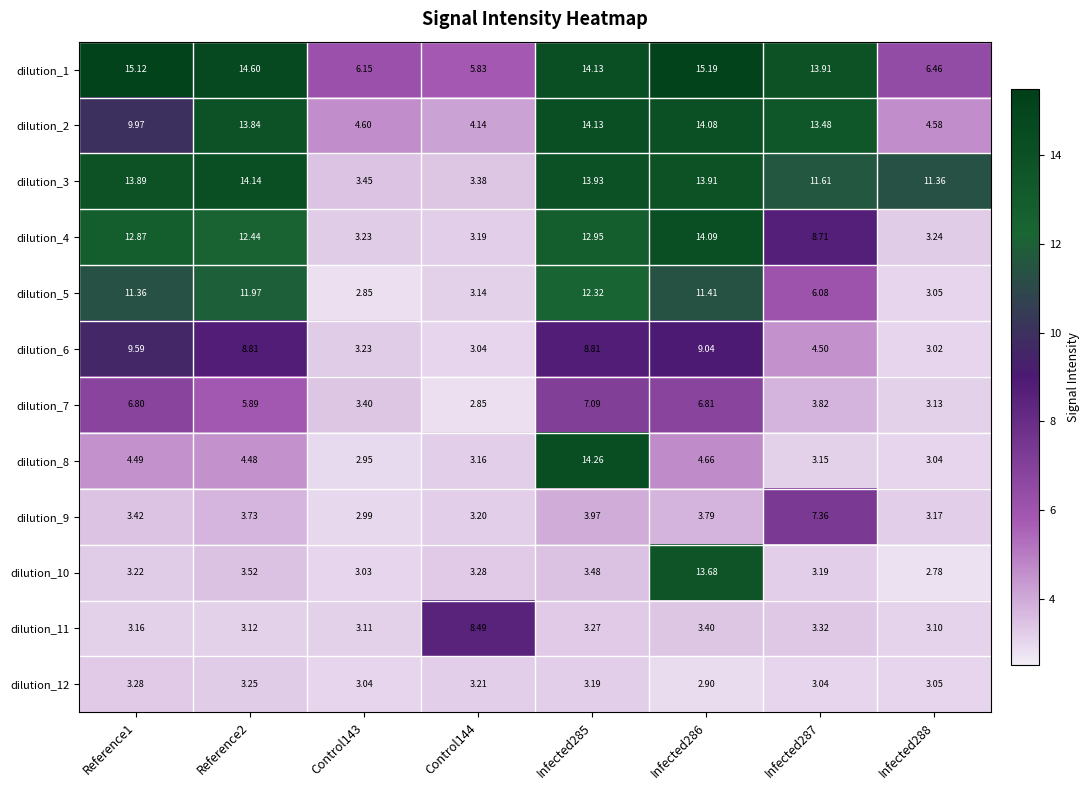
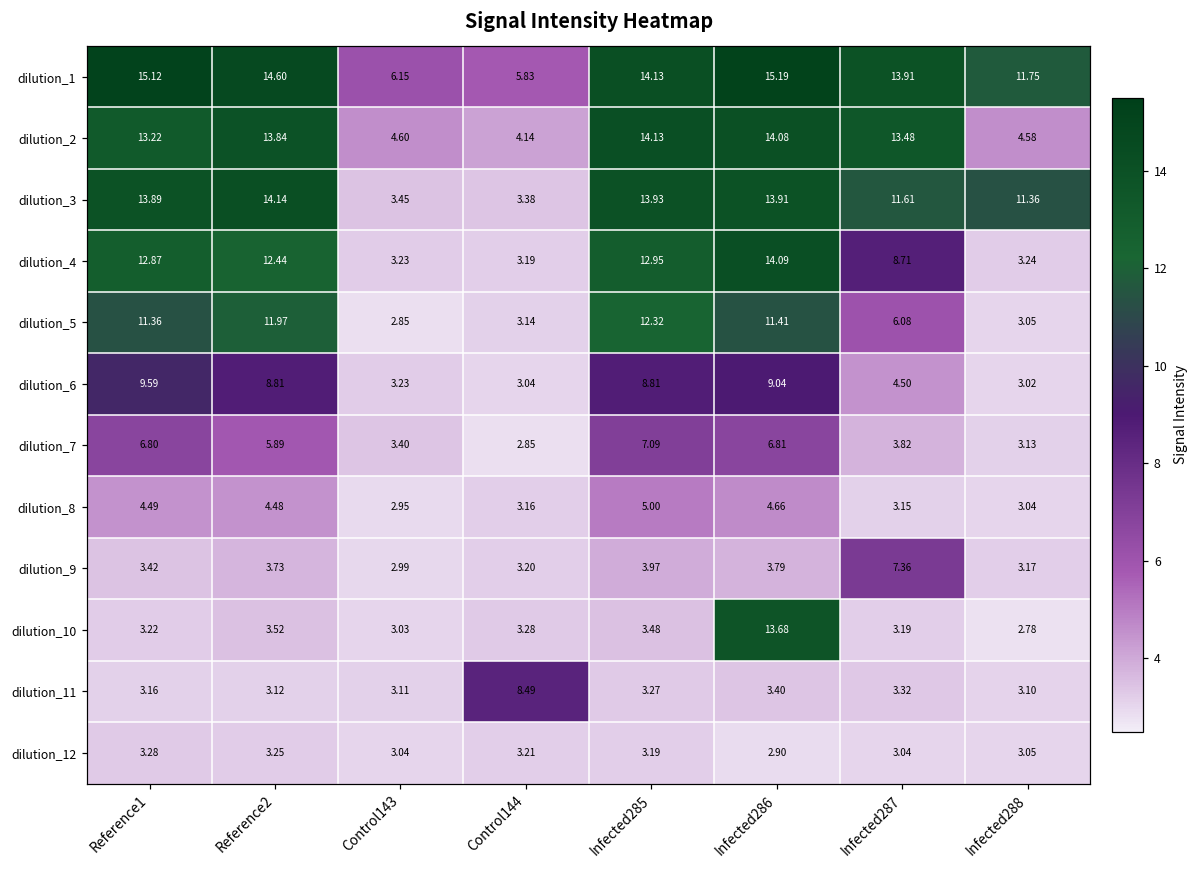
  {
    "dilution_1": {
      "Reference1": 15.12,
      "Reference2": 14.60,
      "Control143": 6.15,
      "Control144": 5.83,
      "Infected285": 14.13,
      "Infected286": 15.19,
      "Infected287": 13.91,
-     "Infected288": 6.46
+     "Infected288": 11.75
    },
    "dilution_2": {
-     "Reference1": 9.97,
+     "Reference1": 13.22,
      "Reference2": 13.84,
      "Control143": 4.60,
      "Control144": 4.14,
      "Infected285": 14.13,
      "Infected286": 14.08,
      "Infected287": 13.48,
      "Infected288": 4.58
    },
    "dilution_3": {
      "Reference1": 13.89,
      "Reference2": 14.14,
      "Control143": 3.45,
      "Control144": 3.38,
      "Infected285": 13.93,
      "Infected286": 13.91,
      "Infected287": 11.61,
      "Infected288": 11.36
    },
    "dilution_4": {
      "Reference1": 12.87,
      "Reference2": 12.44,
      "Control143": 3.23,
      "Control144": 3.19,
      "Infected285": 12.95,
      "Infected286": 14.09,
      "Infected287": 8.71,
      "Infected288": 3.24
    },
    "dilution_5": {
      "Reference1": 11.36,
      "Reference2": 11.97,
      "Control143": 2.85,
      "Control144": 3.14,
      "Infected285": 12.32,
      "Infected286": 11.41,
      "Infected287": 6.08,
      "Infected288": 3.05
    },
    "dilution_6": {
      "Reference1": 9.59,
      "Reference2": 8.81,
      "Control143": 3.23,
      "Control144": 3.04,
      "Infected285": 8.81,
      "Infected286": 9.04,
      "Infected287": 4.50,
      "Infected288": 3.02
    },
    "dilution_7": {
      "Reference1": 6.80,
      "Reference2": 5.89,
      "Control143": 3.40,
      "Control144": 2.85,
      "Infected285": 7.09,
      "Infected286": 6.81,
      "Infected287": 3.82,
      "Infected288": 3.13
    },
    "dilution_8": {
      "Reference1": 4.49,
      "Reference2": 4.48,
      "Control143": 2.95,
      "Control144": 3.16,
-     "Infected285": 14.26,
+     "Infected285": 5.00,
      "Infected286": 4.66,
      "Infected287": 3.15,
      "Infected288": 3.04
    },
    "dilution_9": {
      "Reference1": 3.42,
      "Reference2": 3.73,
      "Control143": 2.99,
      "Control144": 3.20,
      "Infected285": 3.97,
      "Infected286": 3.79,
      "Infected287": 7.36,
      "Infected288": 3.17
    },
    "dilution_10": {
      "Reference1": 3.22,
      "Reference2": 3.52,
      "Control143": 3.03,
      "Control144": 3.28,
      "Infected285": 3.48,
      "Infected286": 13.68,
      "Infected287": 3.19,
      "Infected288": 2.78
    },
    "dilution_11": {
      "Reference1": 3.16,
      "Reference2": 3.12,
      "Control143": 3.11,
      "Control144": 8.49,
      "Infected285": 3.27,
      "Infected286": 3.40,
      "Infected287": 3.32,
      "Infected288": 3.10
    },
    "dilution_12": {
      "Reference1": 3.28,
      "Reference2": 3.25,
      "Control143": 3.04,
      "Control144": 3.21,
      "Infected285": 3.19,
      "Infected286": 2.90,
      "Infected287": 3.04,
      "Infected288": 3.05
    }
  }
